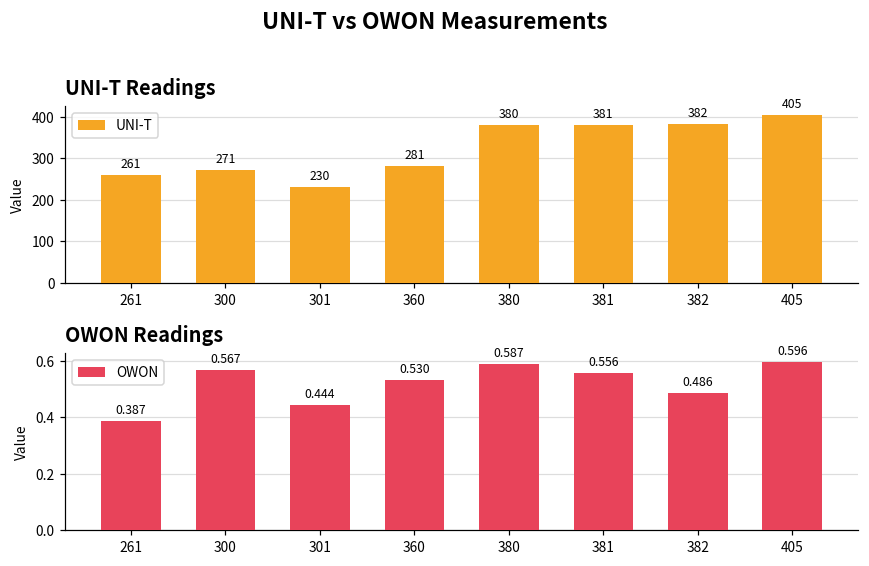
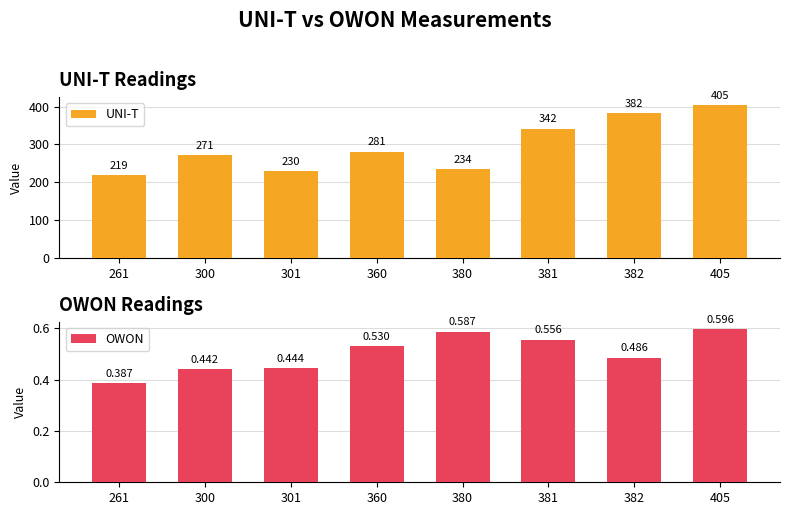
  {
    "UNI-T Readings": {
-     "261": 261,
+     "261": 219,
      "300": 271,
      "301": 230,
      "360": 281,
-     "380": 380,
-     "381": 381,
+     "380": 234,
+     "381": 342,
      "382": 382,
      "405": 405
    },
    "OWON Readings": {
      "261": 0.387,
-     "300": 0.567,
+     "300": 0.442,
      "301": 0.444,
      "360": 0.530,
      "380": 0.587,
      "381": 0.556,
      "382": 0.486,
      "405": 0.596
    }
  }
